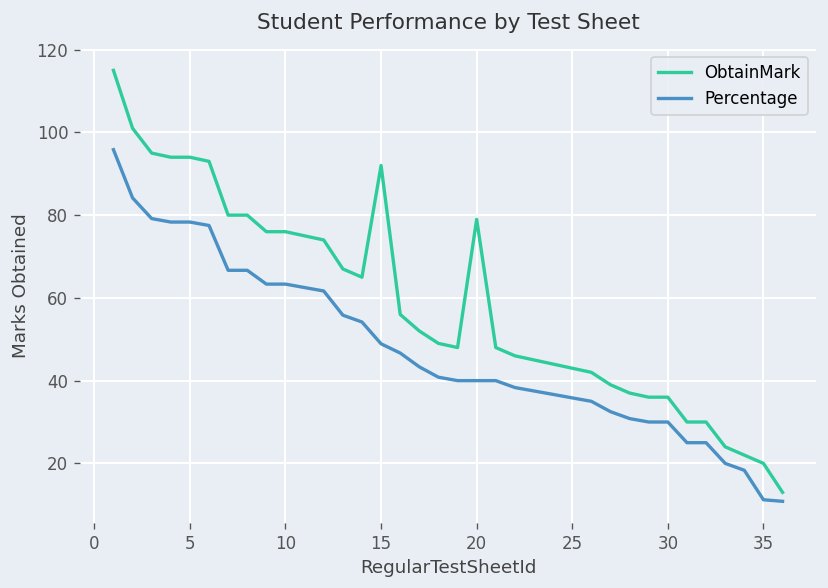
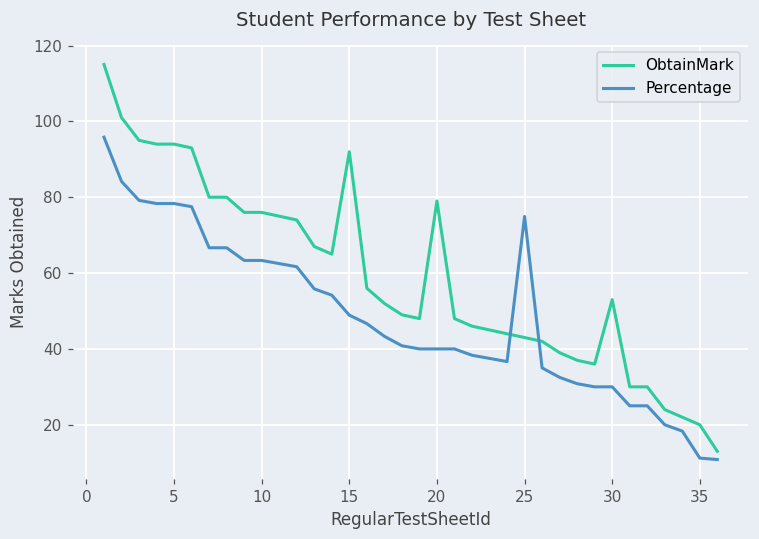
  {
    "ObtainMark": {
      "5": 94,
      "10": 76,
      "15": 92,
      "20": 79,
      "25": 43,
-     "30": 36,
+     "30": 53,
      "35": 20
    },
    "Percentage": {
      "5": 78,
      "10": 63,
      "15": 49,
      "20": 40,
-     "25": 36,
+     "25": 75,
      "30": 30,
      "35": 11
    }
  }
